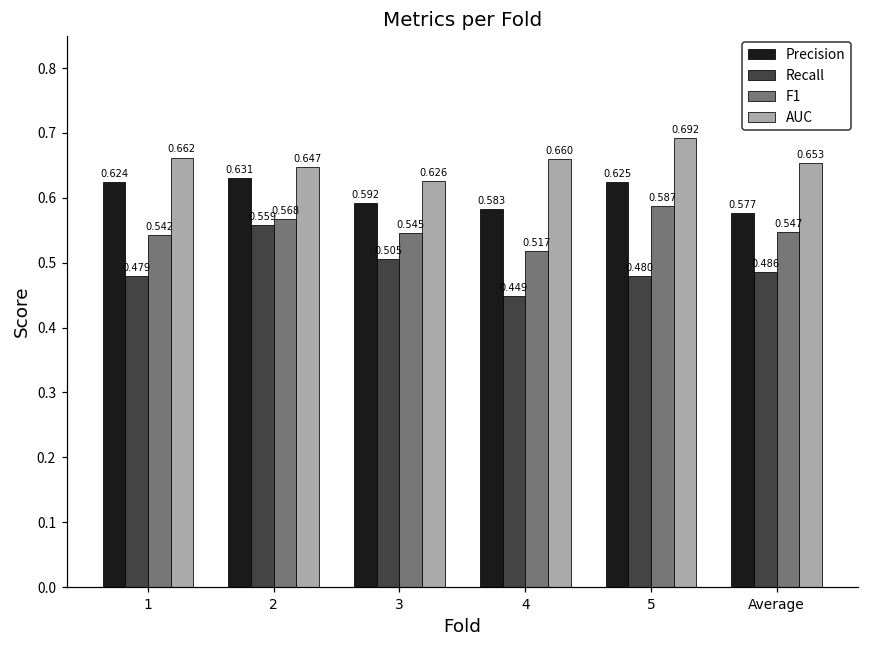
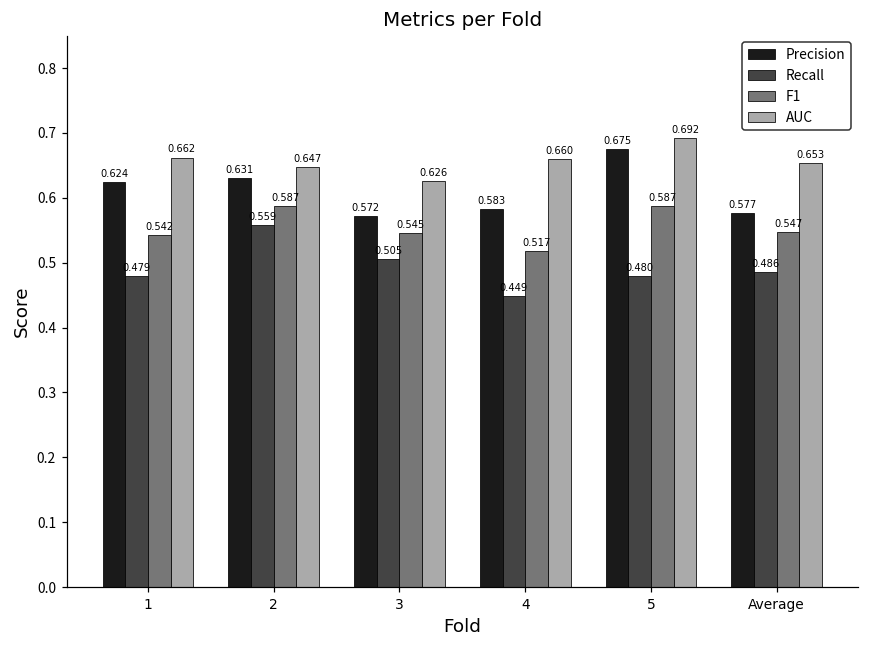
  {
    "Precision": {
      "1": 0.624,
      "2": 0.631,
-     "3": 0.592,
+     "3": 0.572,
      "4": 0.583,
-     "5": 0.625,
+     "5": 0.675,
      "Average": 0.577
    },
    "Recall": {
      "1": 0.479,
      "2": 0.559,
      "3": 0.505,
      "4": 0.449,
      "5": 0.480,
      "Average": 0.486
    },
    "F1": {
      "1": 0.542,
-     "2": 0.568,
+     "2": 0.587,
      "3": 0.545,
      "4": 0.517,
      "5": 0.587,
      "Average": 0.547
    },
    "AUC": {
      "1": 0.662,
      "2": 0.647,
      "3": 0.626,
      "4": 0.660,
      "5": 0.692,
      "Average": 0.653
    }
  }
